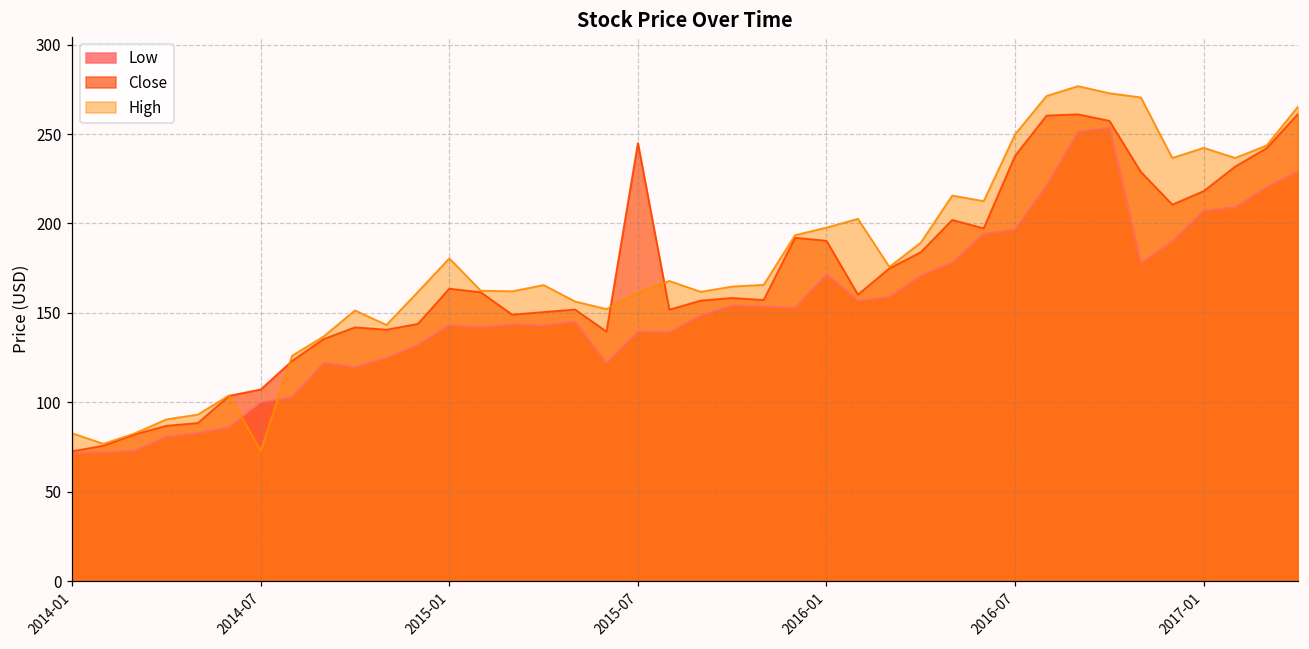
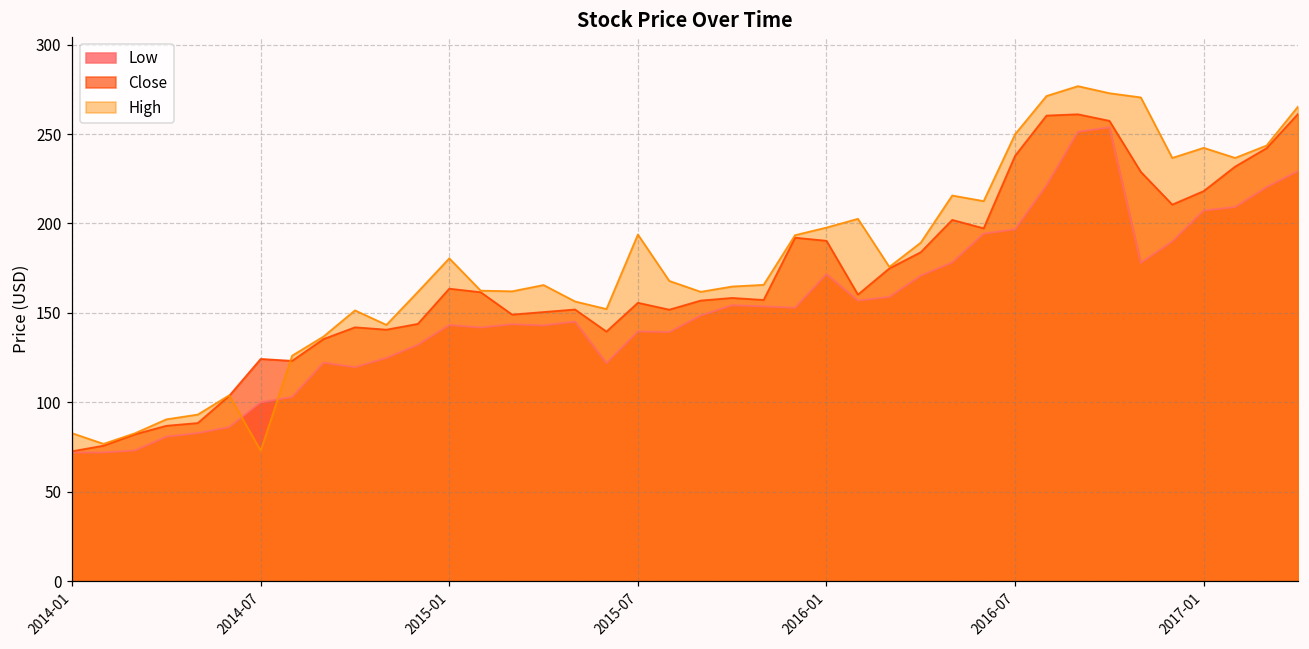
  {
    "Low": {
      "2014-07": 100,
      "2015-01": 143,
      "2015-07": 140,
      "2016-01": 172,
      "2016-07": 197,
      "2017-01": 207
    },
    "Close": {
-     "2014-07": 107,
+     "2014-07": 124,
      "2015-01": 164,
-     "2015-07": 245,
+     "2015-07": 156,
      "2016-01": 190,
      "2016-07": 238,
      "2017-01": 218
    },
    "High": {
      "2014-01": 83,
      "2014-07": 73,
      "2015-01": 181,
-     "2015-07": 161,
+     "2015-07": 194,
      "2016-01": 198,
      "2016-07": 250,
      "2017-01": 242
    }
  }
